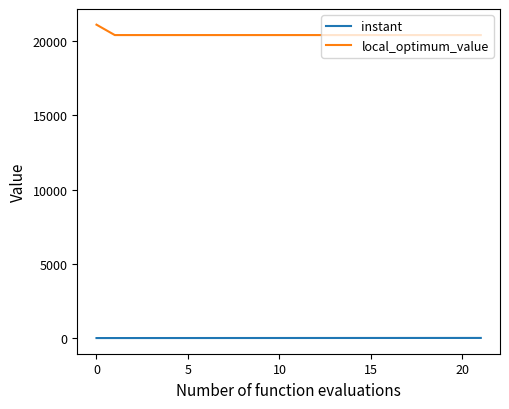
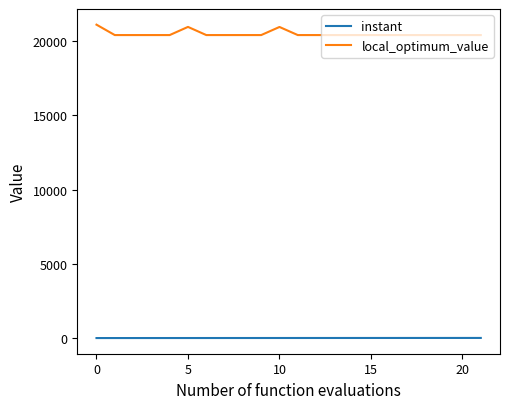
  {
    "instant": {
      "0": 0,
      "5": 0,
      "10": 0,
      "15": 0,
      "20": 0
    },
    "local_optimum_value": {
      "0": 21100,
-     "5": 20400,
-     "10": 20400
+     "5": 20900,
+     "10": 20900
    }
  }
